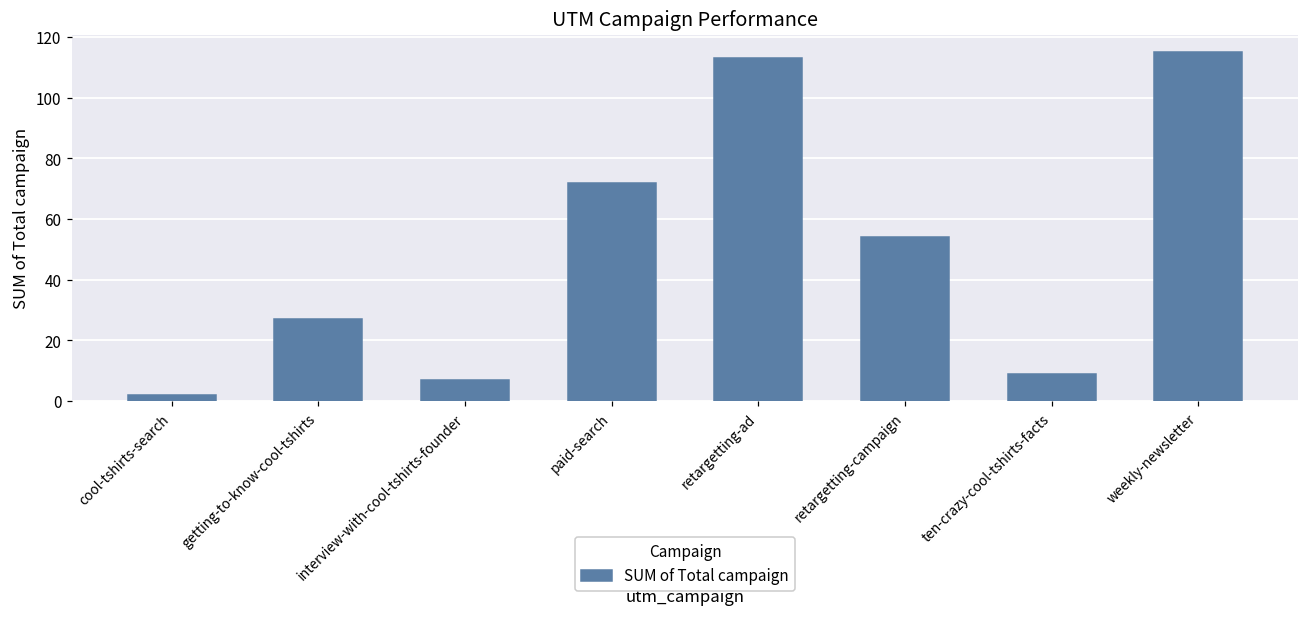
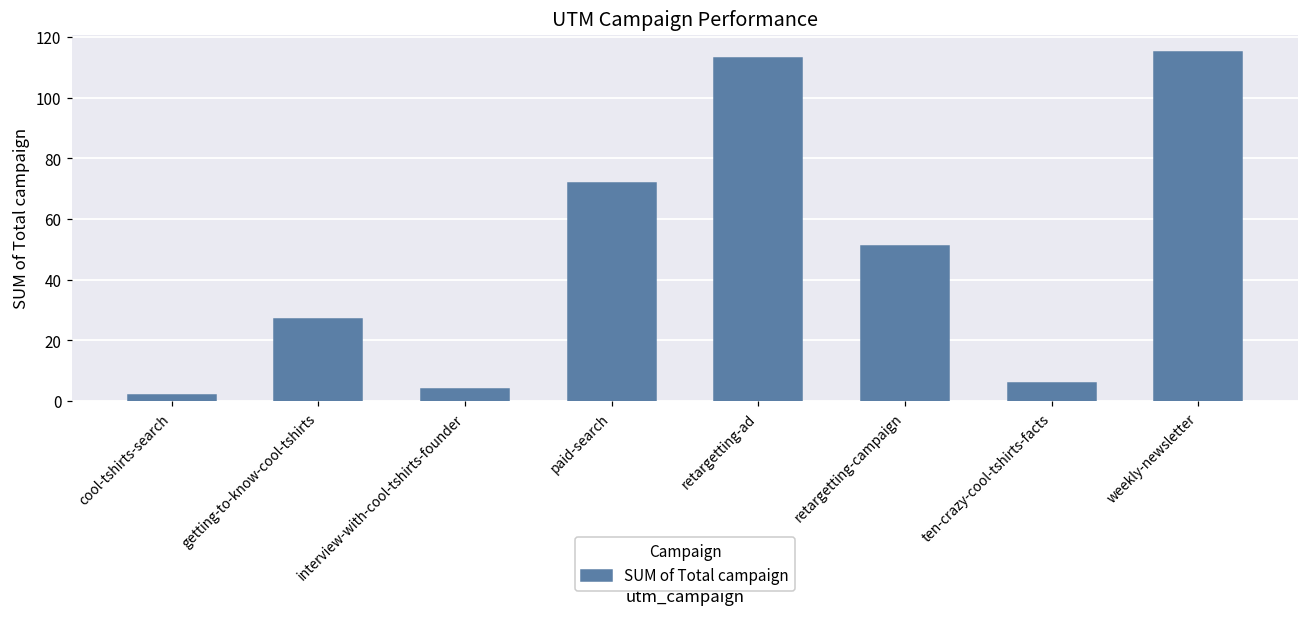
  {
    "cool-tshirts-search": 2,
    "getting-to-know-cool-tshirts": 27,
-   "interview-with-cool-tshirts-founder": 7,
+   "interview-with-cool-tshirts-founder": 4,
    "paid-search": 72,
    "retargetting-ad": 113,
-   "retargetting-campaign": 54,
-   "ten-crazy-cool-tshirts-facts": 9,
+   "retargetting-campaign": 51,
+   "ten-crazy-cool-tshirts-facts": 6,
    "weekly-newsletter": 115
  }
